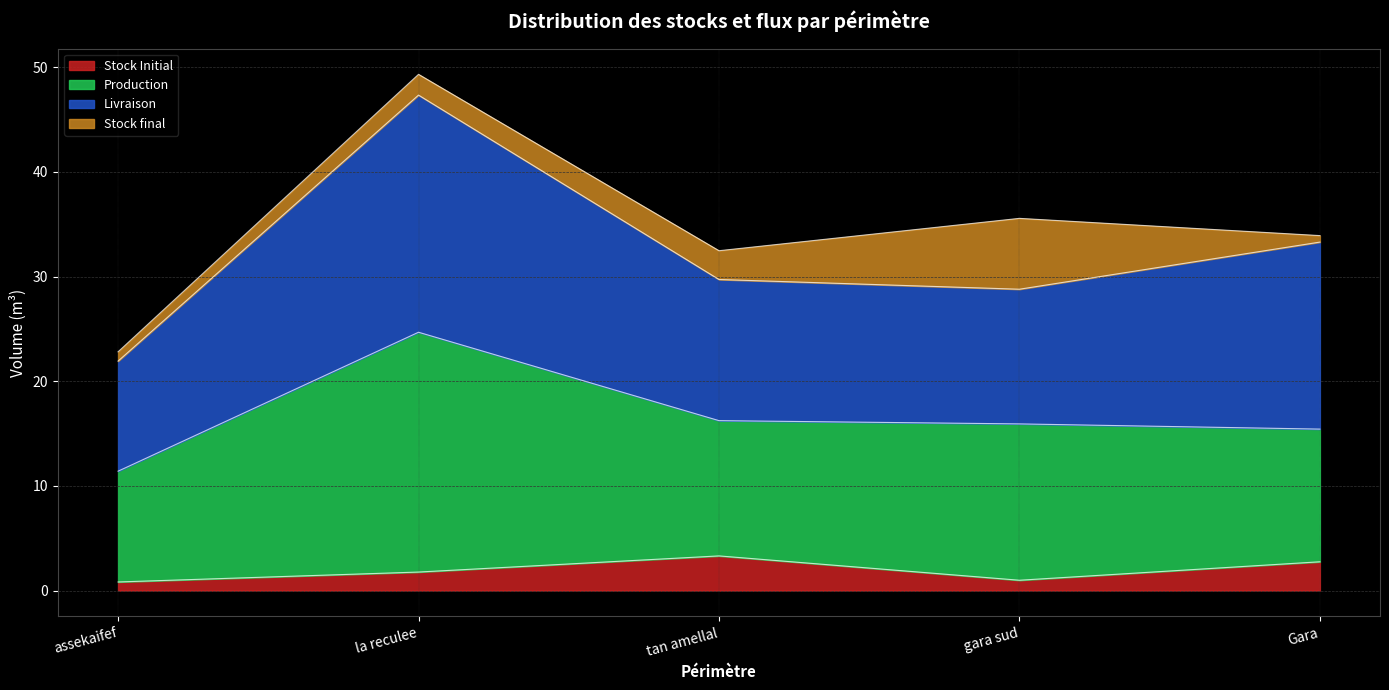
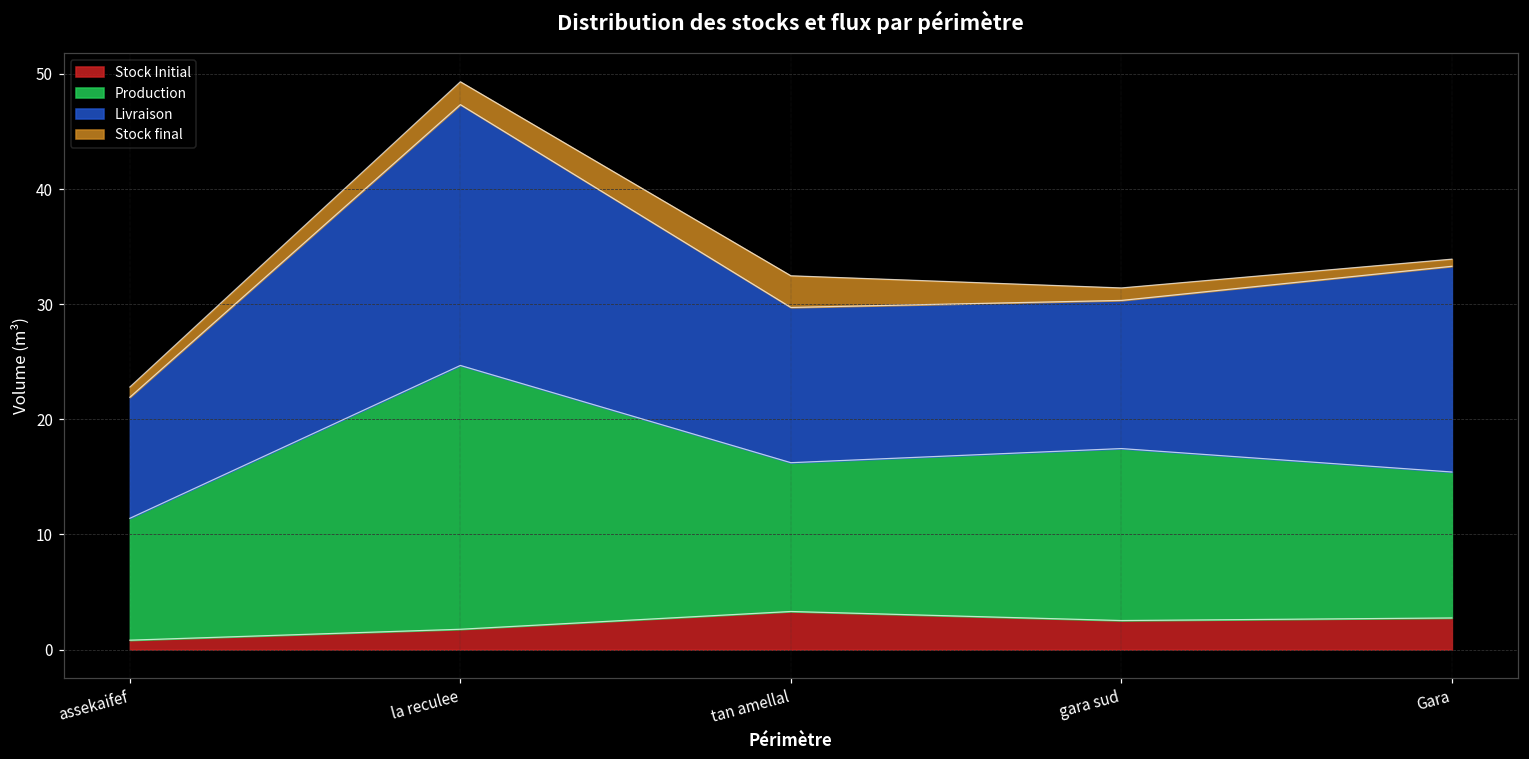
  {
    "Stock Initial": {
      "assekaifef": 0.8,
      "la reculee": 1.8,
      "tan amellal": 3.3,
-     "gara sud": 1.0,
+     "gara sud": 2.5,
      "Gara": 2.7
    },
    "Production": {
      "assekaifef": 10.6,
      "la reculee": 22.9,
      "tan amellal": 12.9,
      "gara sud": 14.9,
      "Gara": 12.7
    },
    "Livraison": {
      "assekaifef": 10.5,
      "la reculee": 22.7,
      "tan amellal": 13.5,
      "gara sud": 12.9,
      "Gara": 17.9
    },
    "Stock final": {
      "assekaifef": 0.9,
      "la reculee": 2.0,
      "tan amellal": 2.7,
-     "gara sud": 6.8,
+     "gara sud": 1.1,
      "Gara": 0.6
    }
  }
